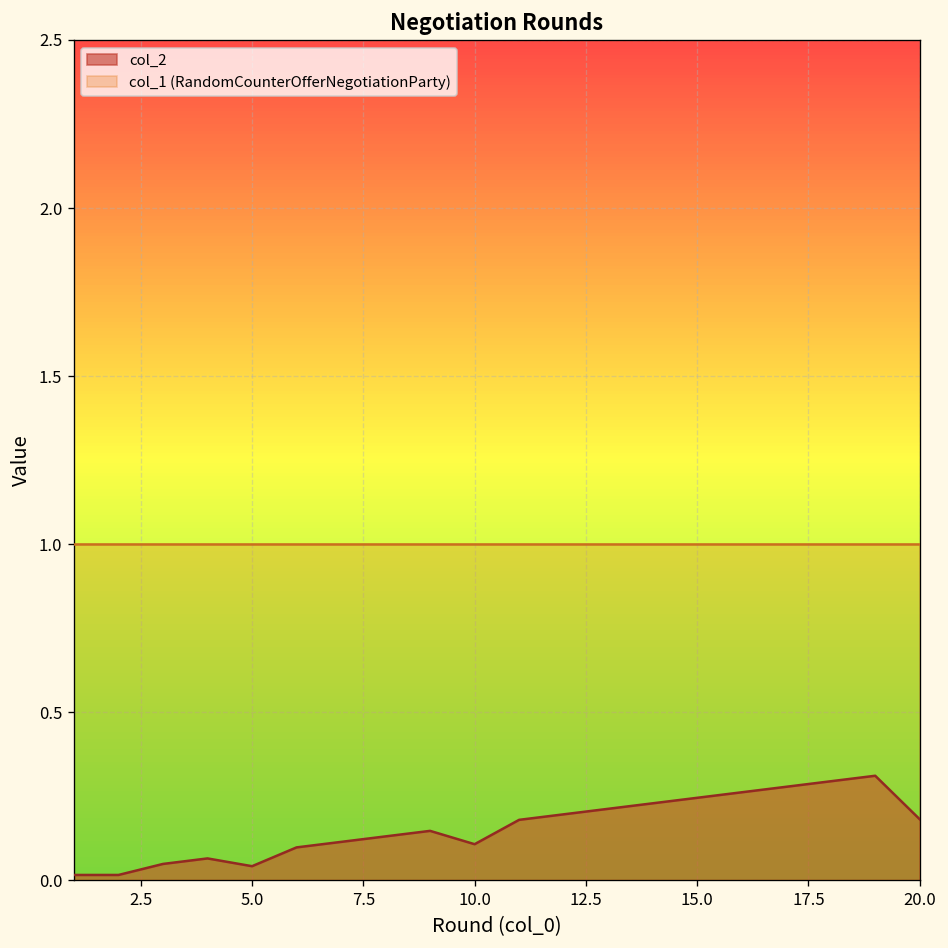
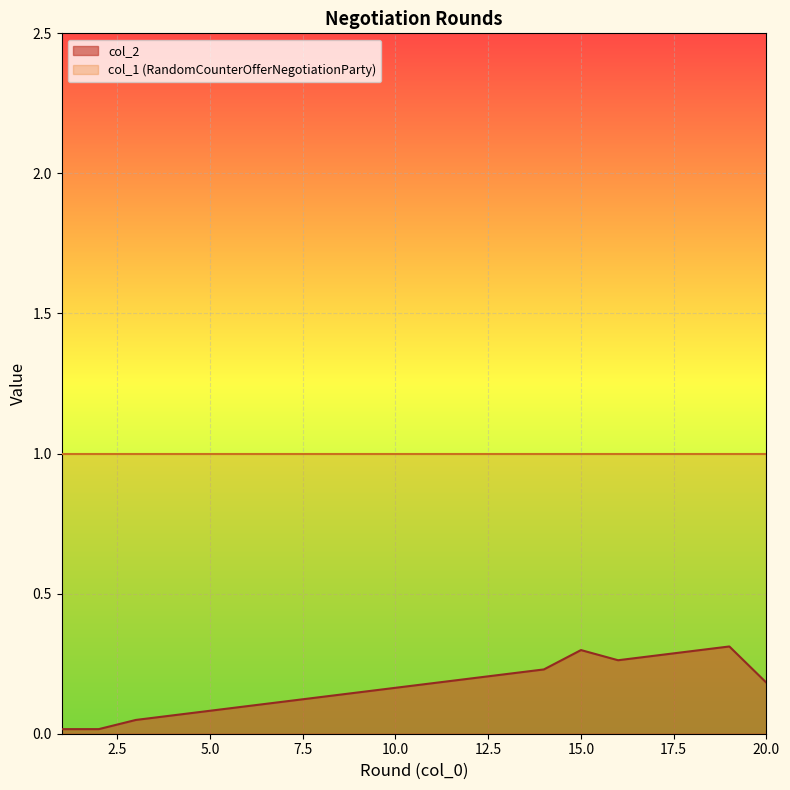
  {
    "col_2": {
-     "5.0": 0.04,
-     "10.0": 0.11,
-     "15.0": 0.25,
+     "5.0": 0.08,
+     "10.0": 0.16,
+     "15.0": 0.30,
      "20.0": 0.18
    },
    "col_1 (RandomCounterOfferNegotiationParty)": {
      "5.0": 1.00,
      "10.0": 1.00,
      "15.0": 1.00,
      "20.0": 1.00
    }
  }
